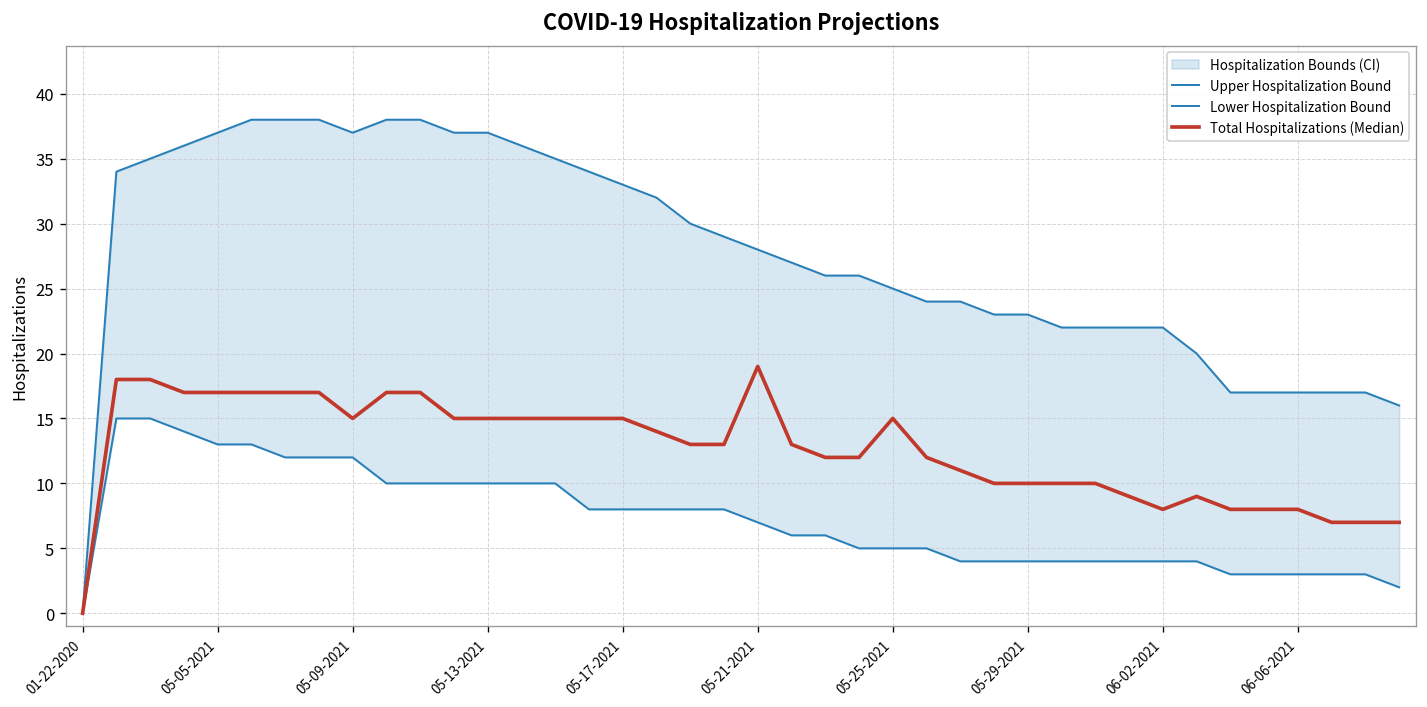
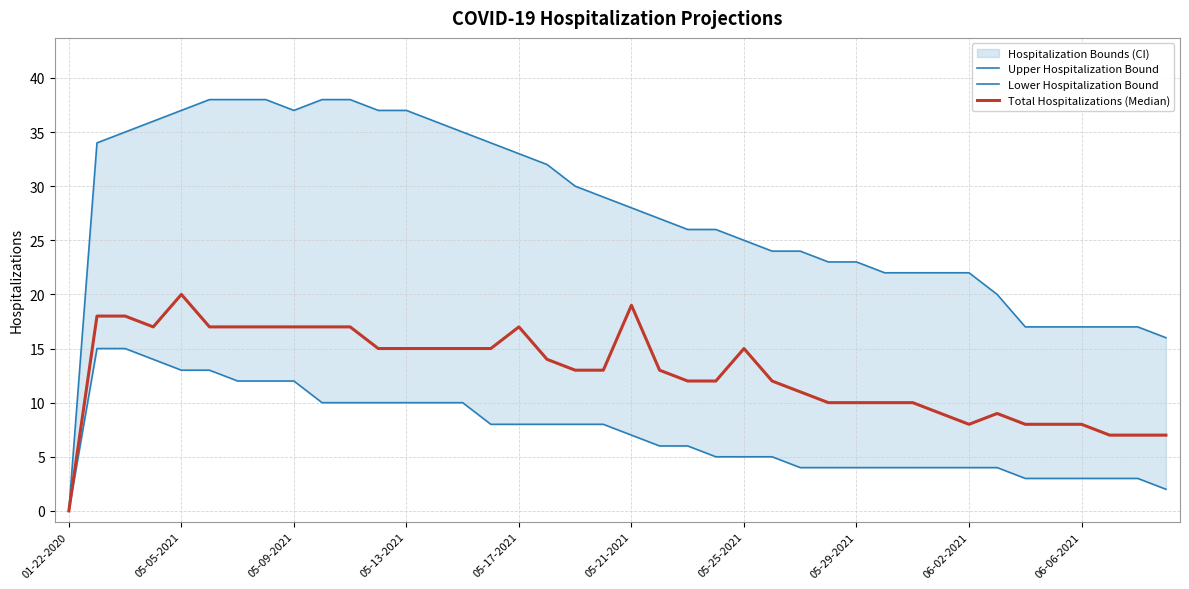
  {
    "Total Hospitalizations (Median)": {
-     "05-05-2021": 17,
-     "05-09-2021": 15,
+     "05-05-2021": 20,
+     "05-09-2021": 17,
      "05-13-2021": 15,
-     "05-17-2021": 15,
+     "05-17-2021": 17,
      "05-21-2021": 19,
      "05-25-2021": 15,
      "05-29-2021": 10,
      "06-02-2021": 8,
      "06-06-2021": 8
    }
  }
